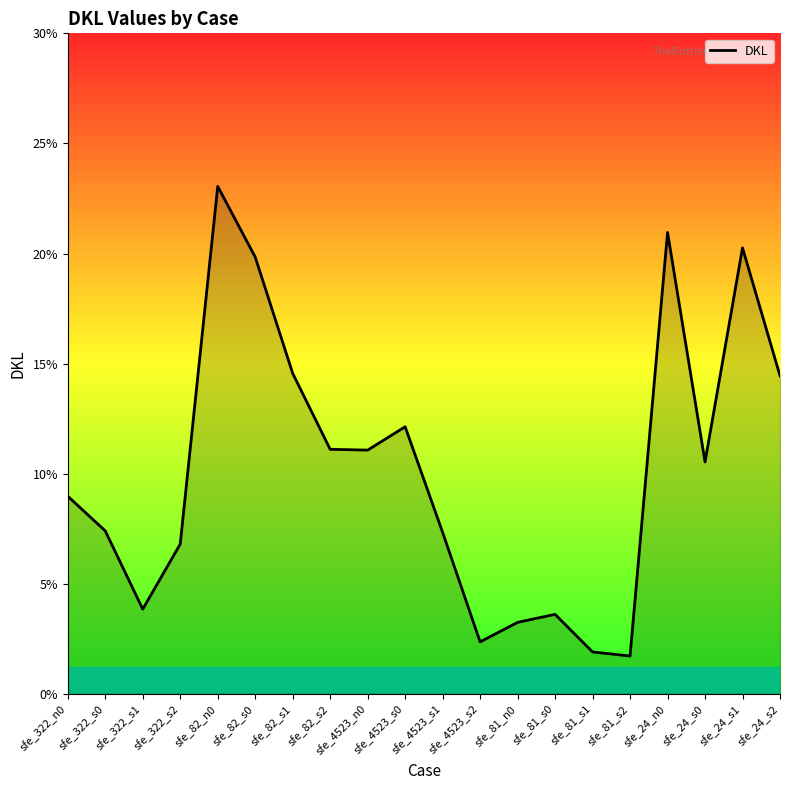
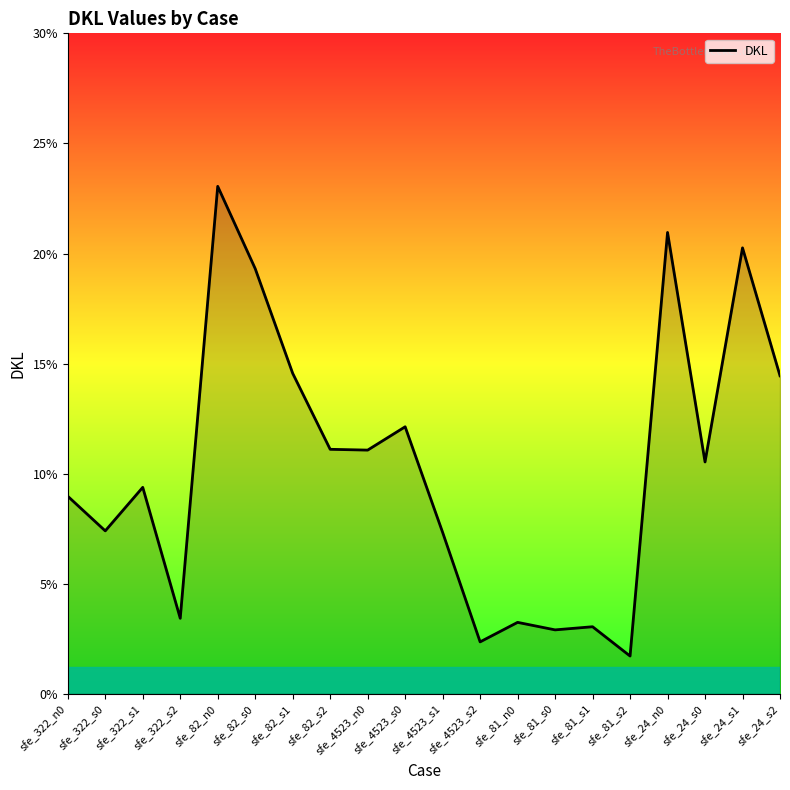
  {
    "sfe_322_n0": "9.0%",
    "sfe_322_s0": "7.4%",
-   "sfe_322_s1": "3.8%",
-   "sfe_322_s2": "6.8%",
+   "sfe_322_s1": "9.4%",
+   "sfe_322_s2": "3.4%",
    "sfe_82_n0": "23.1%",
-   "sfe_82_s0": "19.8%",
+   "sfe_82_s0": "19.3%",
    "sfe_82_s1": "14.6%",
    "sfe_82_s2": "11.1%",
    "sfe_4523_n0": "11.1%",
    "sfe_4523_s0": "12.1%",
    "sfe_4523_s1": "7.3%",
    "sfe_4523_s2": "2.4%",
    "sfe_81_n0": "3.2%",
-   "sfe_81_s0": "3.6%",
-   "sfe_81_s1": "1.9%",
+   "sfe_81_s0": "2.9%",
+   "sfe_81_s1": "3.0%",
    "sfe_81_s2": "1.7%",
    "sfe_24_n0": "21.0%",
    "sfe_24_s0": "10.5%",
    "sfe_24_s1": "20.3%",
    "sfe_24_s2": "14.4%"
  }
